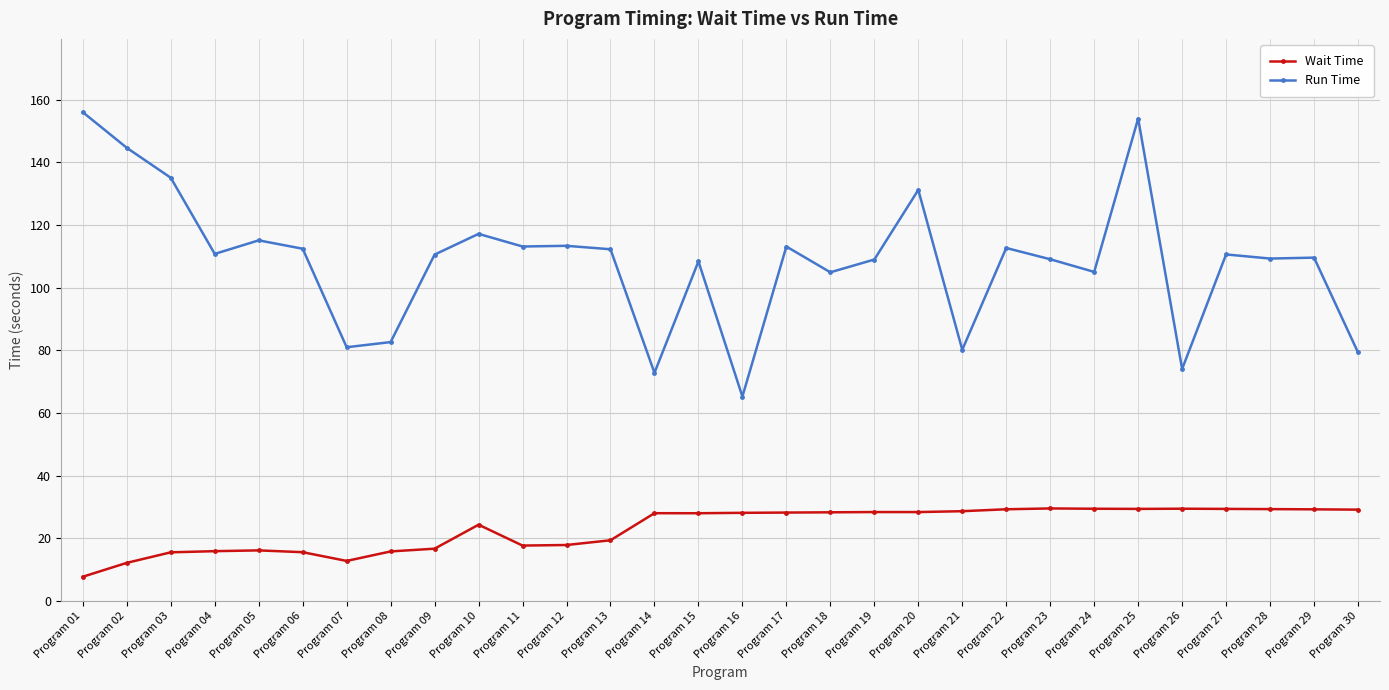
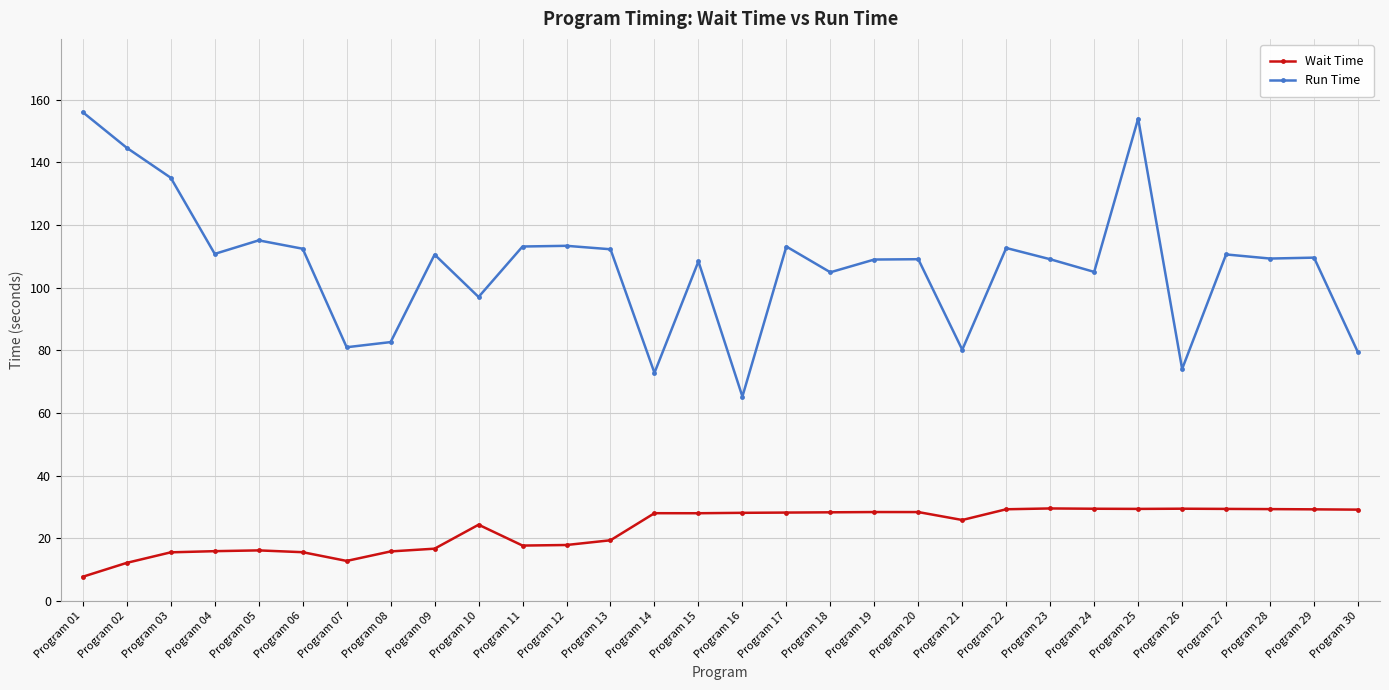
  {
    "Wait Time": {
      "Program 01": 8,
      "Program 02": 12,
      "Program 03": 16,
      "Program 04": 16,
      "Program 05": 16,
      "Program 06": 16,
      "Program 07": 13,
      "Program 08": 16,
      "Program 09": 17,
      "Program 10": 24,
      "Program 11": 18,
      "Program 12": 18,
      "Program 13": 19,
      "Program 14": 28,
      "Program 15": 28,
      "Program 16": 28,
      "Program 17": 28,
      "Program 18": 28,
      "Program 19": 28,
      "Program 20": 28,
-     "Program 21": 29,
+     "Program 21": 26,
      "Program 22": 29,
      "Program 23": 30,
      "Program 24": 29,
      "Program 25": 29,
      "Program 26": 29,
      "Program 27": 29,
      "Program 28": 29,
      "Program 29": 29,
      "Program 30": 29
    },
    "Run Time": {
      "Program 01": 156,
      "Program 02": 145,
      "Program 03": 135,
      "Program 04": 111,
      "Program 05": 115,
      "Program 06": 112,
      "Program 07": 81,
      "Program 08": 83,
      "Program 09": 111,
-     "Program 10": 117,
+     "Program 10": 97,
      "Program 11": 113,
      "Program 12": 113,
      "Program 13": 112,
      "Program 14": 73,
      "Program 15": 108,
      "Program 16": 65,
      "Program 17": 113,
      "Program 18": 105,
      "Program 19": 109,
-     "Program 20": 131,
+     "Program 20": 109,
      "Program 21": 80,
      "Program 22": 113,
      "Program 23": 109,
      "Program 24": 105,
      "Program 25": 154,
      "Program 26": 74,
      "Program 27": 111,
      "Program 28": 109,
      "Program 29": 110,
      "Program 30": 79
    }
  }
